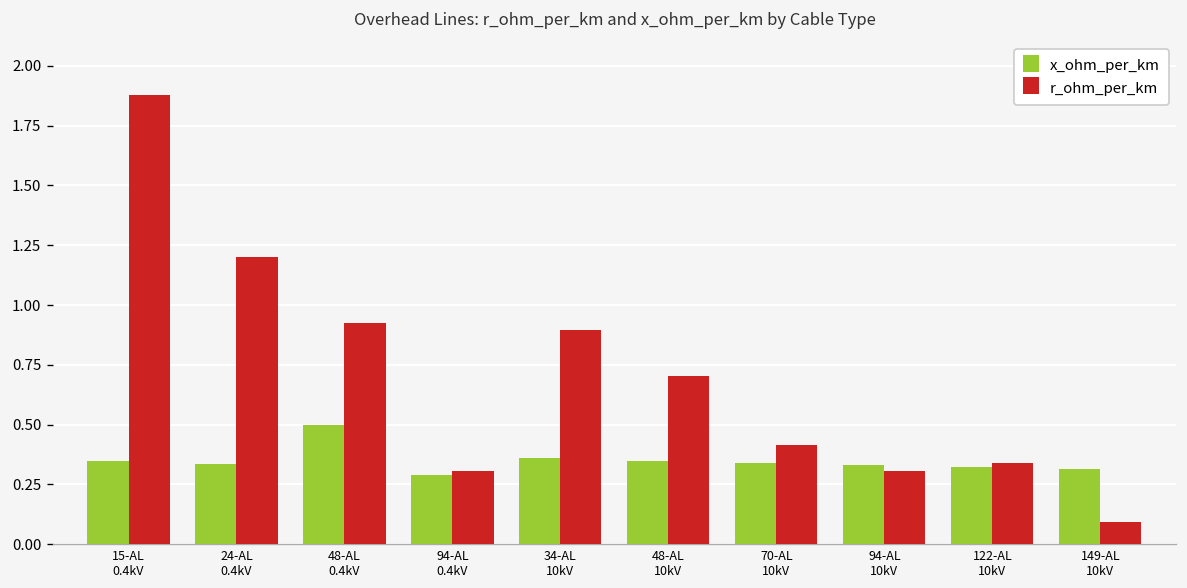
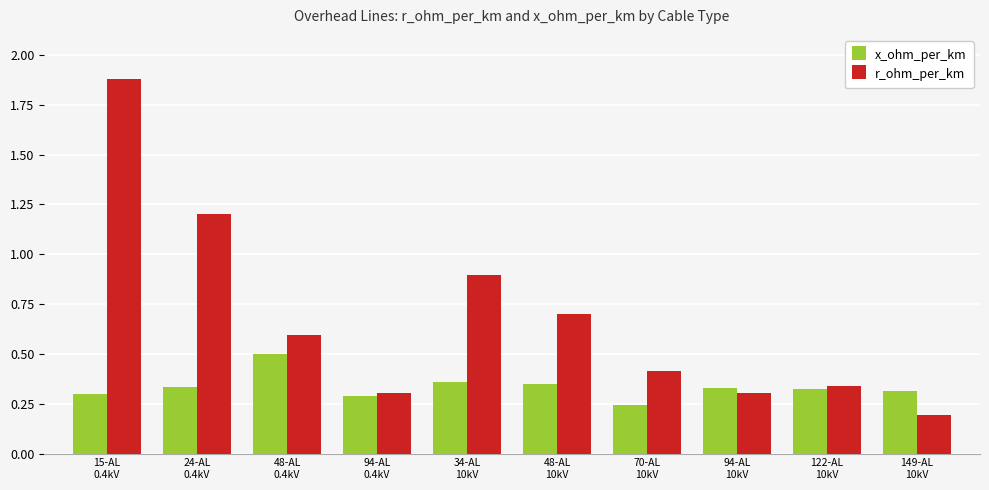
  {
    "x_ohm_per_km": {
-     "15-AL 0.4kV": 0.35,
+     "15-AL 0.4kV": 0.30,
      "24-AL 0.4kV": 0.34,
      "48-AL 0.4kV": 0.50,
      "94-AL 0.4kV": 0.29,
      "34-AL 10kV": 0.36,
      "48-AL 10kV": 0.35,
-     "70-AL 10kV": 0.34,
+     "70-AL 10kV": 0.25,
      "94-AL 10kV": 0.33,
      "122-AL 10kV": 0.32,
      "149-AL 10kV": 0.32
    },
    "r_ohm_per_km": {
      "15-AL 0.4kV": 1.88,
      "24-AL 0.4kV": 1.20,
-     "48-AL 0.4kV": 0.92,
+     "48-AL 0.4kV": 0.59,
      "94-AL 0.4kV": 0.31,
      "34-AL 10kV": 0.89,
      "48-AL 10kV": 0.70,
      "70-AL 10kV": 0.41,
      "94-AL 10kV": 0.31,
      "122-AL 10kV": 0.34,
-     "149-AL 10kV": 0.09
+     "149-AL 10kV": 0.19
    }
  }
